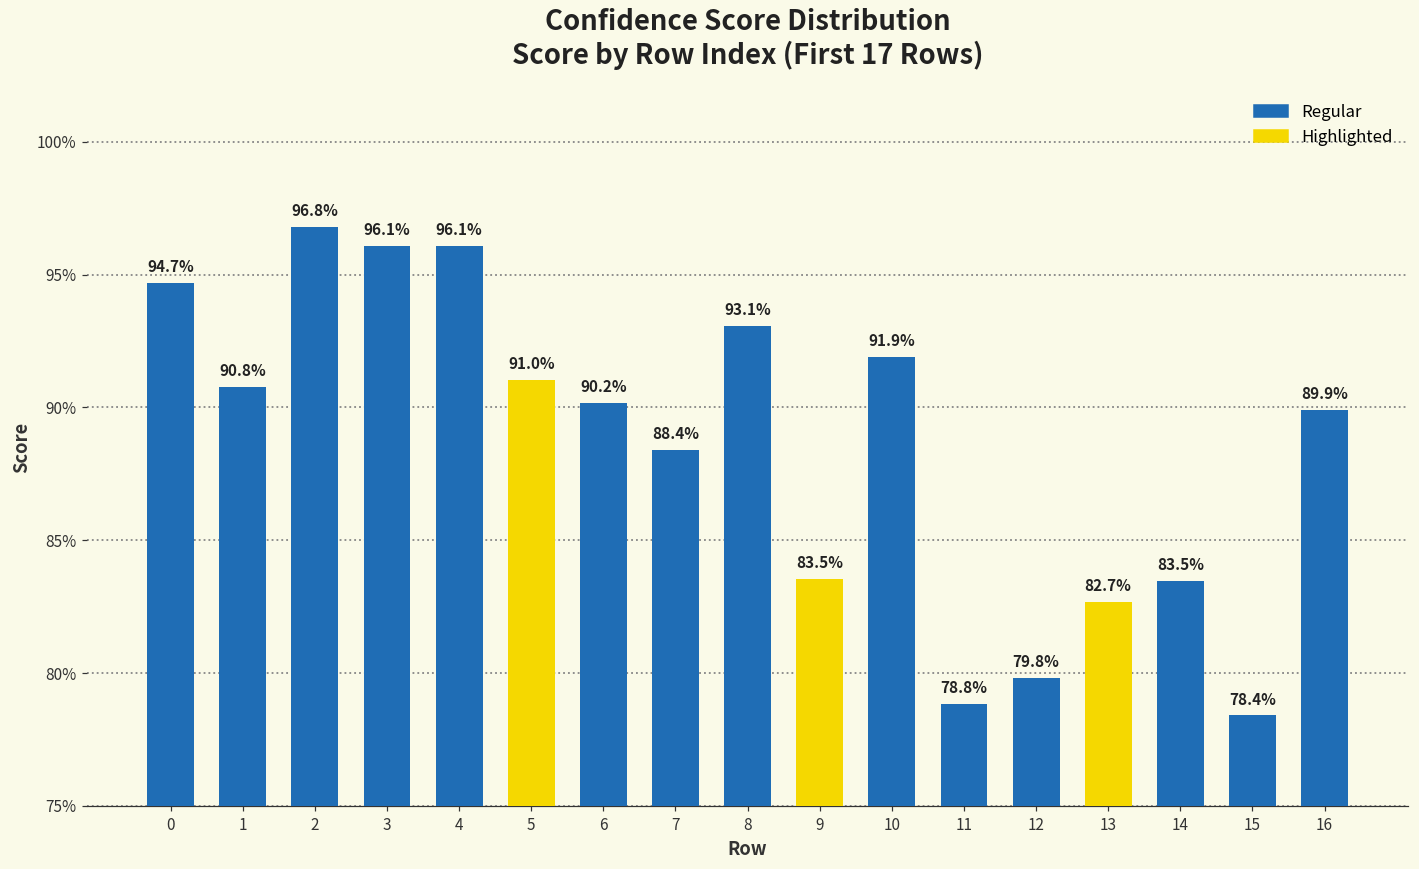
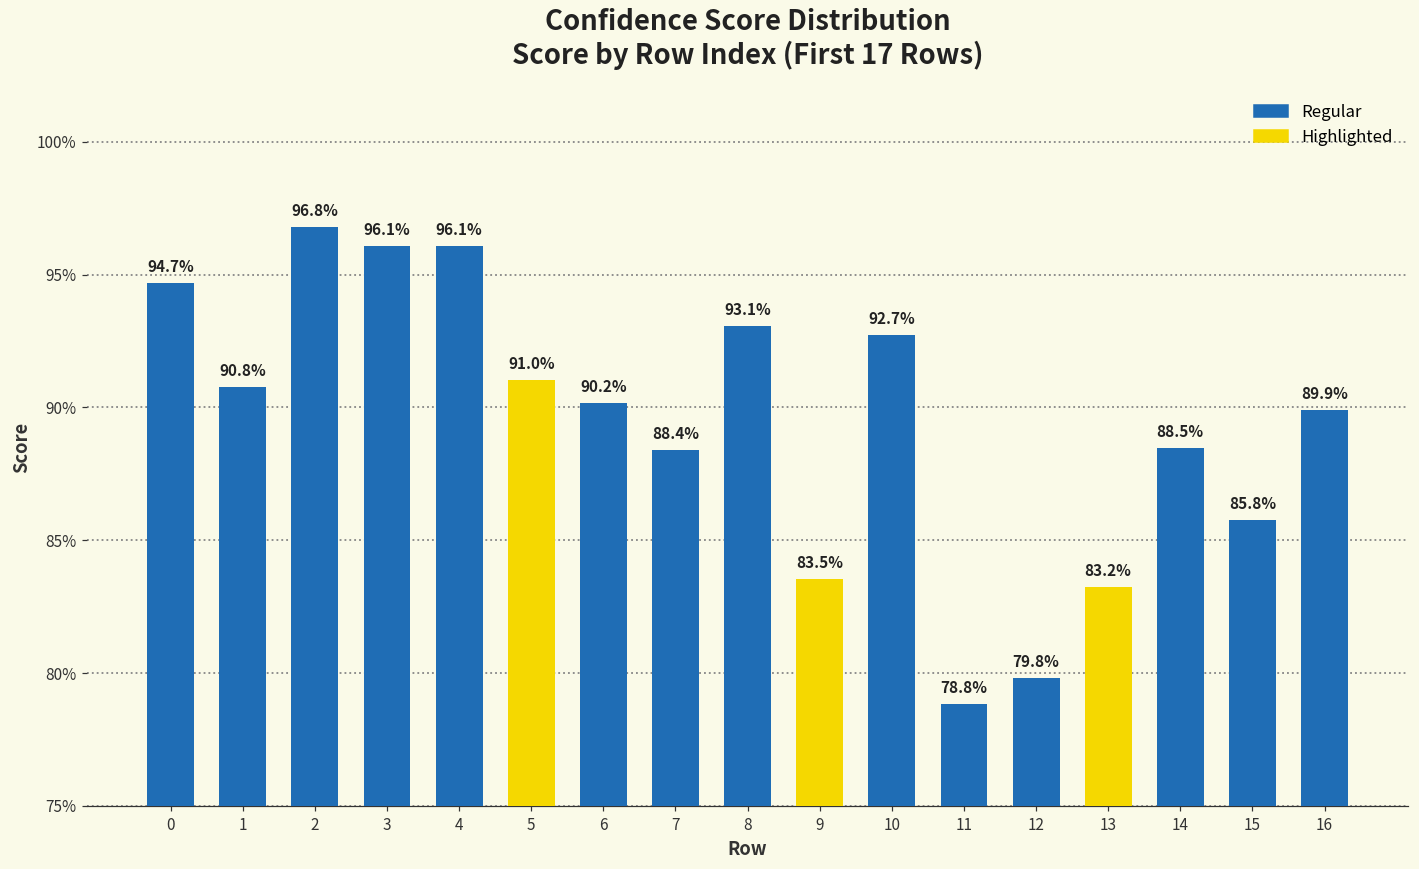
  {
    "0": "94.7%",
    "1": "90.8%",
    "2": "96.8%",
    "3": "96.1%",
    "4": "96.1%",
    "5": "91.0%",
    "6": "90.2%",
    "7": "88.4%",
    "8": "93.1%",
    "9": "83.5%",
-   "10": "91.9%",
+   "10": "92.7%",
    "11": "78.8%",
    "12": "79.8%",
-   "13": "82.7%",
-   "14": "83.5%",
-   "15": "78.4%",
+   "13": "83.2%",
+   "14": "88.5%",
+   "15": "85.8%",
    "16": "89.9%"
  }
